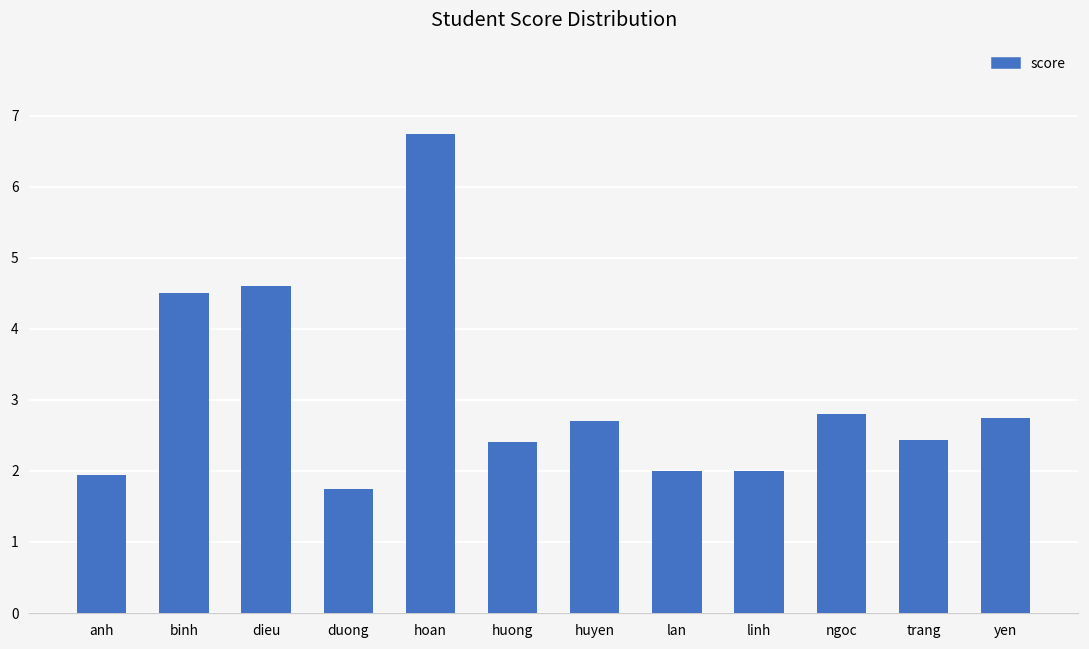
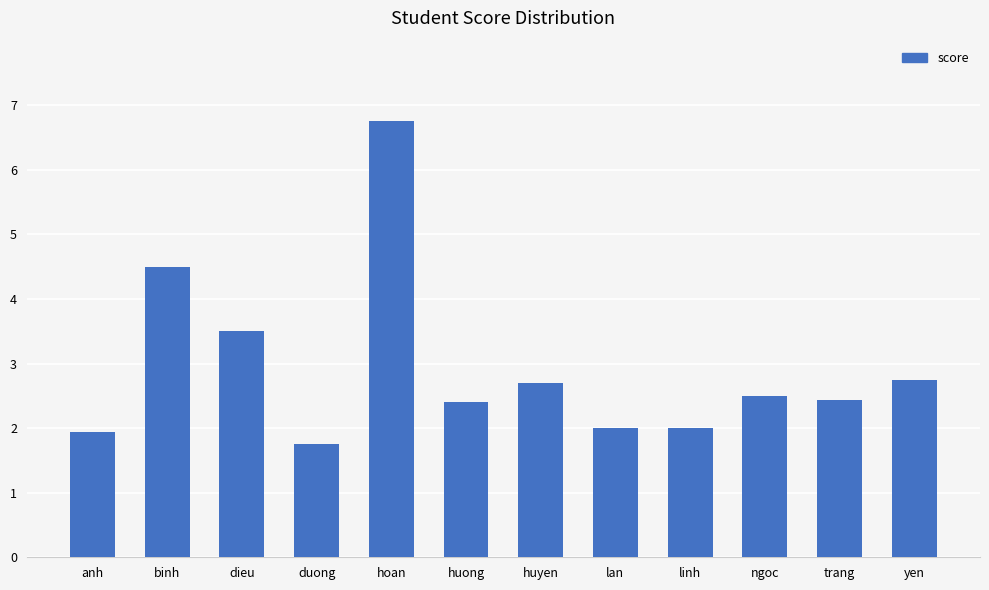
  {
    "anh": 1.9,
    "binh": 4.5,
-   "dieu": 4.6,
+   "dieu": 3.5,
    "duong": 1.8,
    "hoan": 6.8,
    "huong": 2.4,
    "huyen": 2.7,
    "lan": 2.0,
    "linh": 2.0,
-   "ngoc": 2.8,
+   "ngoc": 2.5,
    "trang": 2.4,
    "yen": 2.8
  }
